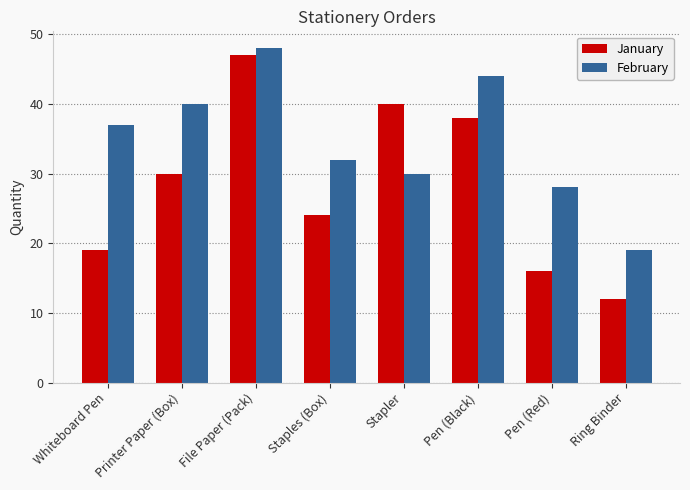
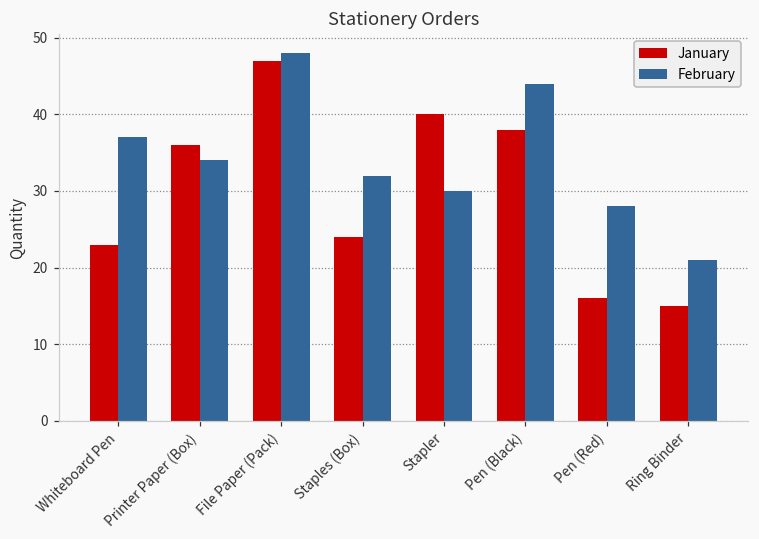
  {
    "January": {
-     "Whiteboard Pen": 19,
-     "Printer Paper (Box)": 30,
+     "Whiteboard Pen": 23,
+     "Printer Paper (Box)": 36,
      "File Paper (Pack)": 47,
      "Staples (Box)": 24,
      "Stapler": 40,
      "Pen (Black)": 38,
      "Pen (Red)": 16,
-     "Ring Binder": 12
+     "Ring Binder": 15
    },
    "February": {
      "Whiteboard Pen": 37,
-     "Printer Paper (Box)": 40,
+     "Printer Paper (Box)": 34,
      "File Paper (Pack)": 48,
      "Staples (Box)": 32,
      "Stapler": 30,
      "Pen (Black)": 44,
      "Pen (Red)": 28,
-     "Ring Binder": 19
+     "Ring Binder": 21
    }
  }
